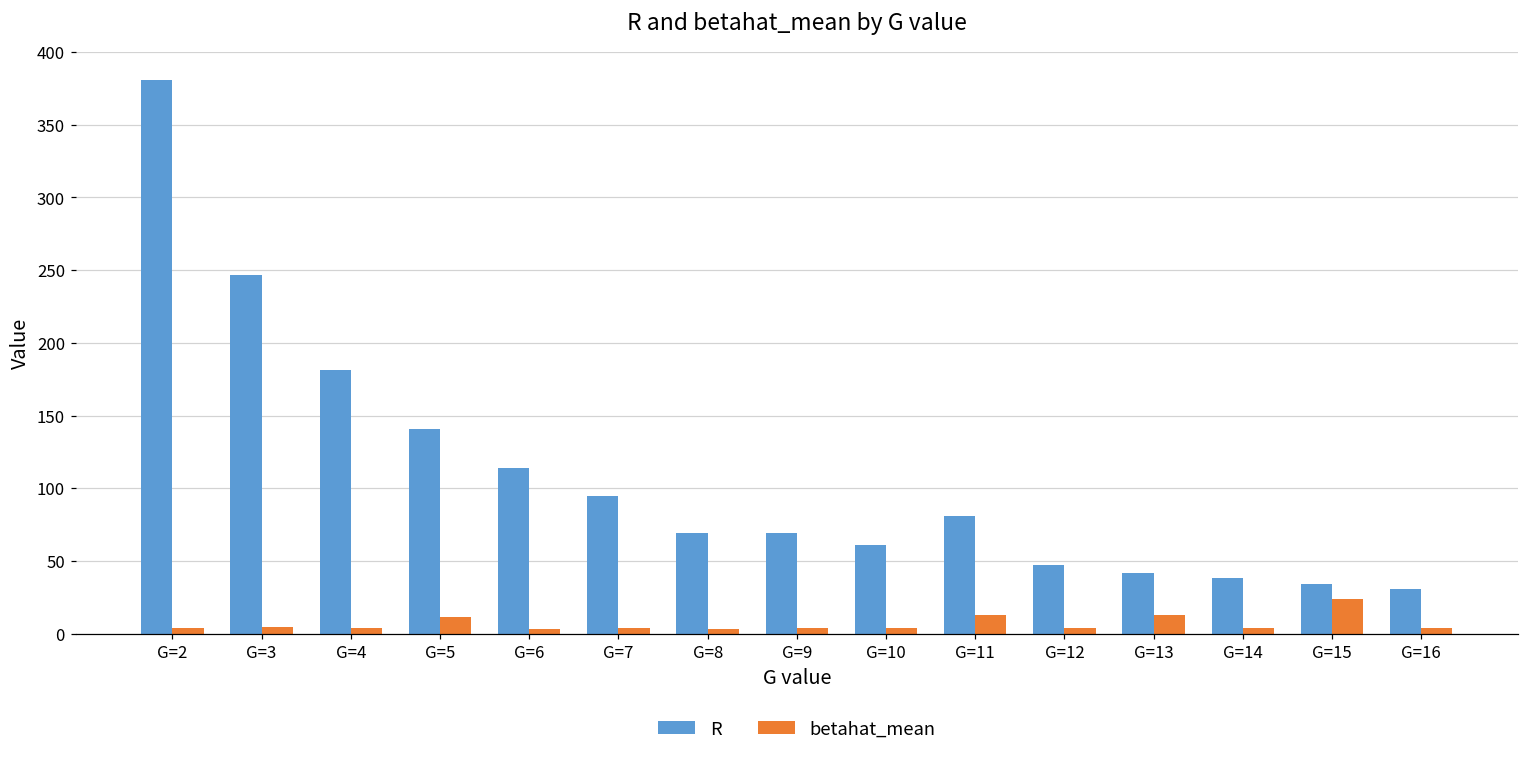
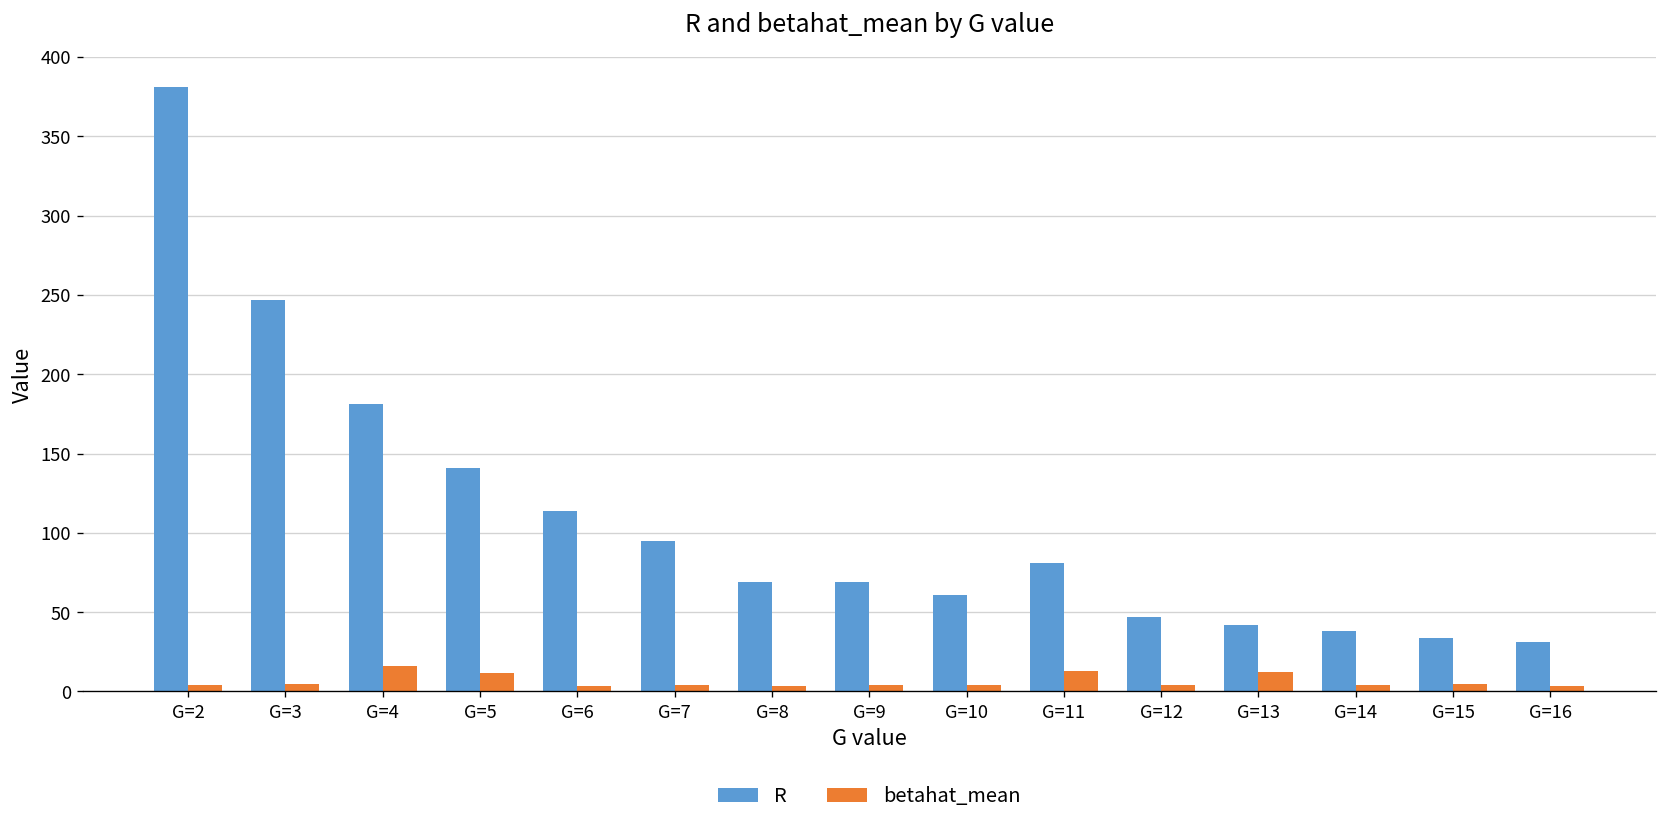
  {
    "R": {
      "G=2": 381,
      "G=3": 247,
      "G=4": 181,
      "G=5": 141,
      "G=6": 114,
      "G=7": 95,
      "G=8": 69,
      "G=9": 69,
      "G=10": 61,
      "G=11": 81,
      "G=12": 47,
      "G=13": 42,
      "G=14": 38,
      "G=15": 34,
      "G=16": 31
    },
    "betahat_mean": {
      "G=2": 4,
      "G=3": 5,
-     "G=4": 4,
+     "G=4": 16,
      "G=5": 12,
      "G=6": 3,
      "G=7": 4,
      "G=8": 3,
      "G=9": 4,
      "G=10": 4,
      "G=11": 13,
      "G=12": 4,
      "G=13": 13,
      "G=14": 4,
-     "G=15": 24,
+     "G=15": 4,
      "G=16": 4
    }
  }
